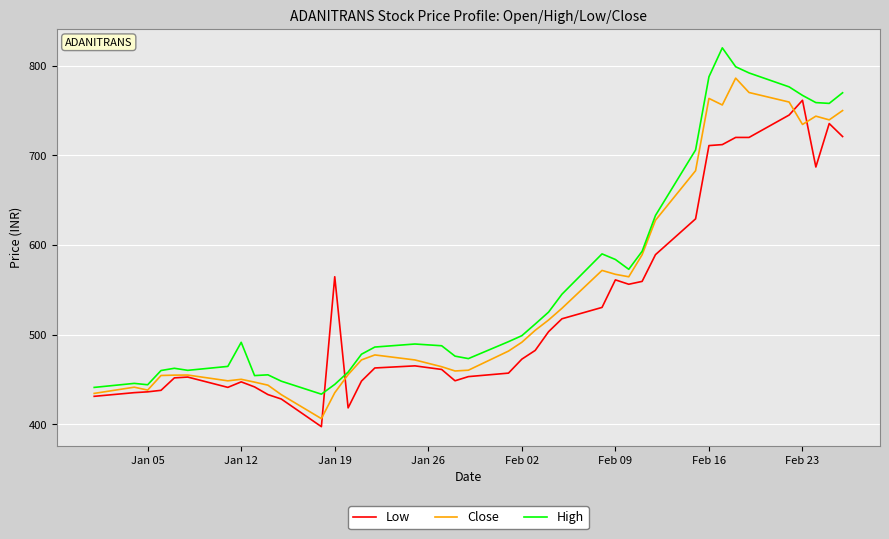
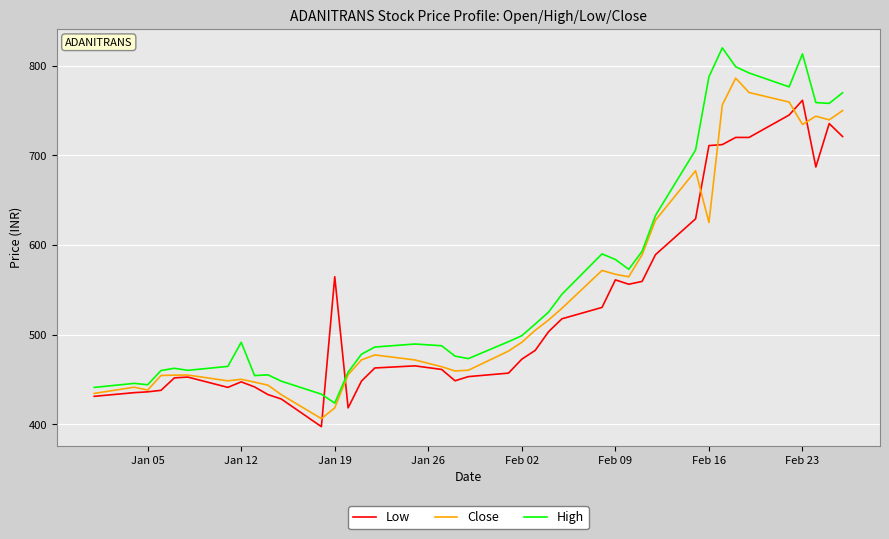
  {
    "Low": {
      "Jan 12": 450,
      "Jan 19": 560,
      "Feb 02": 470,
      "Feb 09": 560,
      "Feb 16": 710,
      "Feb 23": 760
    },
    "Close": {
      "Jan 12": 450,
-     "Jan 19": 440,
+     "Jan 19": 420,
      "Feb 02": 490,
      "Feb 09": 570,
-     "Feb 16": 760,
+     "Feb 16": 630,
      "Feb 23": 730
    },
    "High": {
      "Jan 05": 440,
      "Jan 12": 490,
-     "Jan 19": 440,
+     "Jan 19": 420,
      "Feb 02": 500,
      "Feb 09": 580,
      "Feb 16": 790,
-     "Feb 23": 770
+     "Feb 23": 810
    }
  }
